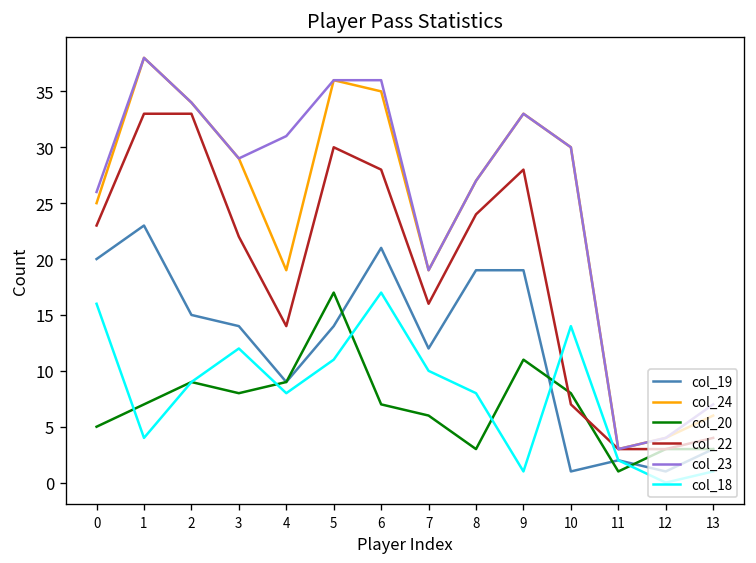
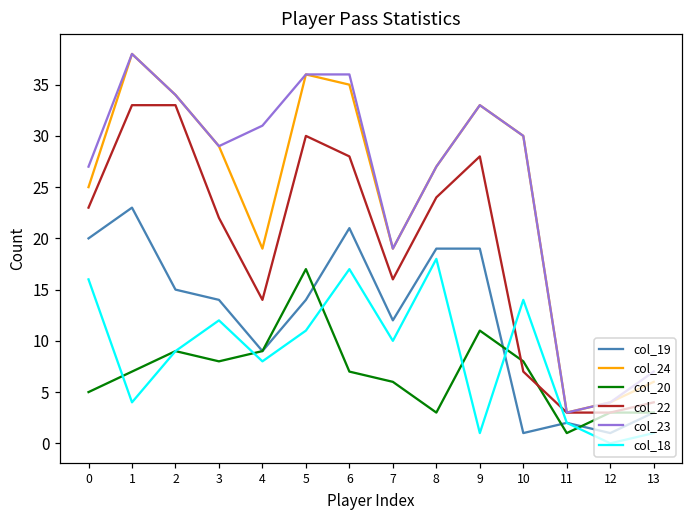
  {
    "col_19": {
      "0": 20,
      "1": 23,
      "2": 15,
      "3": 14,
      "5": 14,
      "6": 21,
      "7": 12,
      "8": 19,
      "9": 19,
      "10": 1
    },
    "col_24": {
      "0": 25,
      "4": 19,
      "6": 35
    },
    "col_20": {
      "0": 5,
      "1": 7,
      "3": 8,
      "5": 17,
      "6": 7,
      "7": 6,
      "8": 3,
      "9": 11,
      "10": 8,
      "11": 1
    },
    "col_22": {
      "0": 23,
      "1": 33,
      "2": 33,
      "3": 22,
      "4": 14,
      "5": 30,
      "6": 28,
      "7": 16,
      "8": 24,
      "9": 28,
      "10": 7
    },
    "col_23": {
-     "0": 26,
+     "0": 27,
      "4": 31,
      "6": 36
    },
    "col_18": {
      "0": 16,
      "1": 4,
      "3": 12,
      "4": 8,
      "5": 11,
      "6": 17,
      "7": 10,
-     "8": 8,
+     "8": 18,
      "9": 1,
      "10": 14
    }
  }
